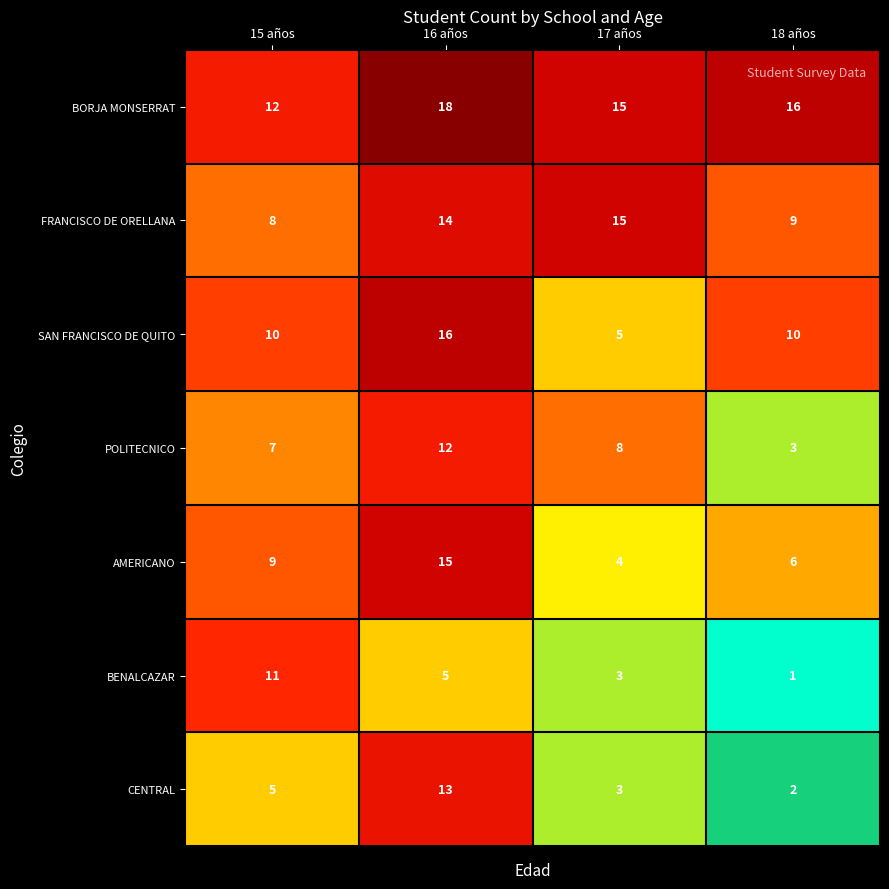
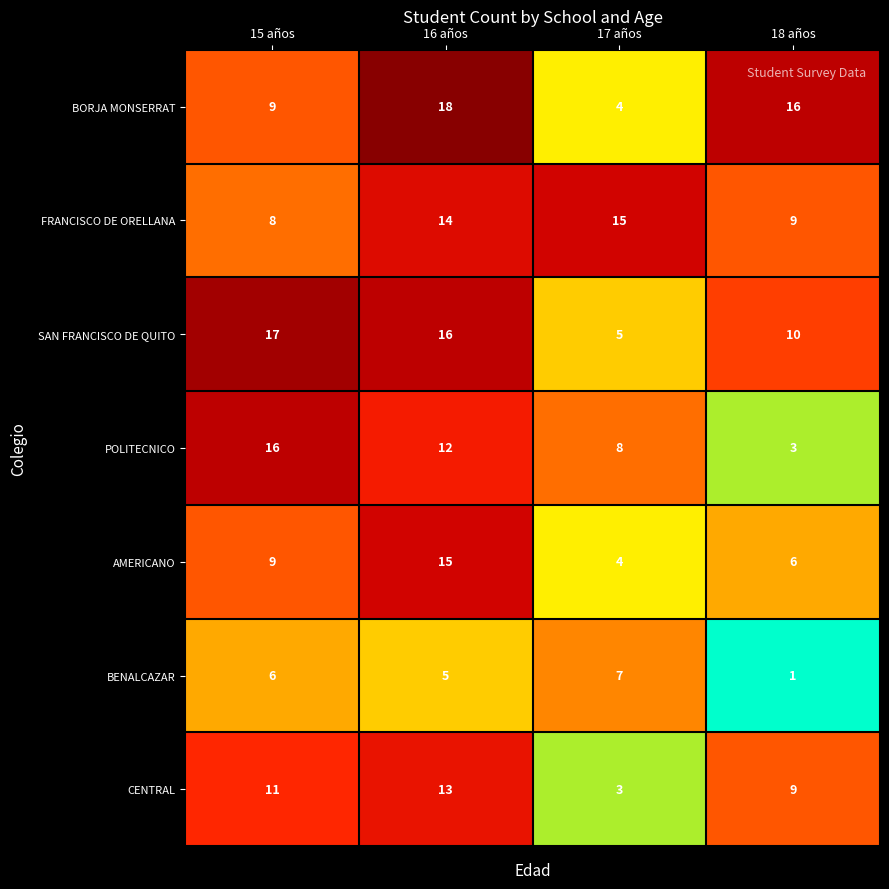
  {
    "BORJA MONSERRAT": {
-     "15 años": 12,
+     "15 años": 9,
      "16 años": 18,
-     "17 años": 15
+     "17 años": 4
    },
    "FRANCISCO DE ORELLANA": {
      "15 años": 8,
      "16 años": 14,
      "17 años": 15,
      "18 años": 9
    },
    "SAN FRANCISCO DE QUITO": {
-     "15 años": 10,
+     "15 años": 17,
      "16 años": 16,
      "17 años": 5,
      "18 años": 10
    },
    "POLITECNICO": {
-     "15 años": 7,
+     "15 años": 16,
      "16 años": 12,
      "17 años": 8,
      "18 años": 3
    },
    "AMERICANO": {
      "15 años": 9,
      "16 años": 15,
      "17 años": 4,
      "18 años": 6
    },
    "BENALCAZAR": {
-     "15 años": 11,
+     "15 años": 6,
      "16 años": 5,
-     "17 años": 3,
+     "17 años": 7,
      "18 años": 1
    },
    "CENTRAL": {
-     "15 años": 5,
+     "15 años": 11,
      "16 años": 13,
      "17 años": 3,
-     "18 años": 2
+     "18 años": 9
    }
  }
